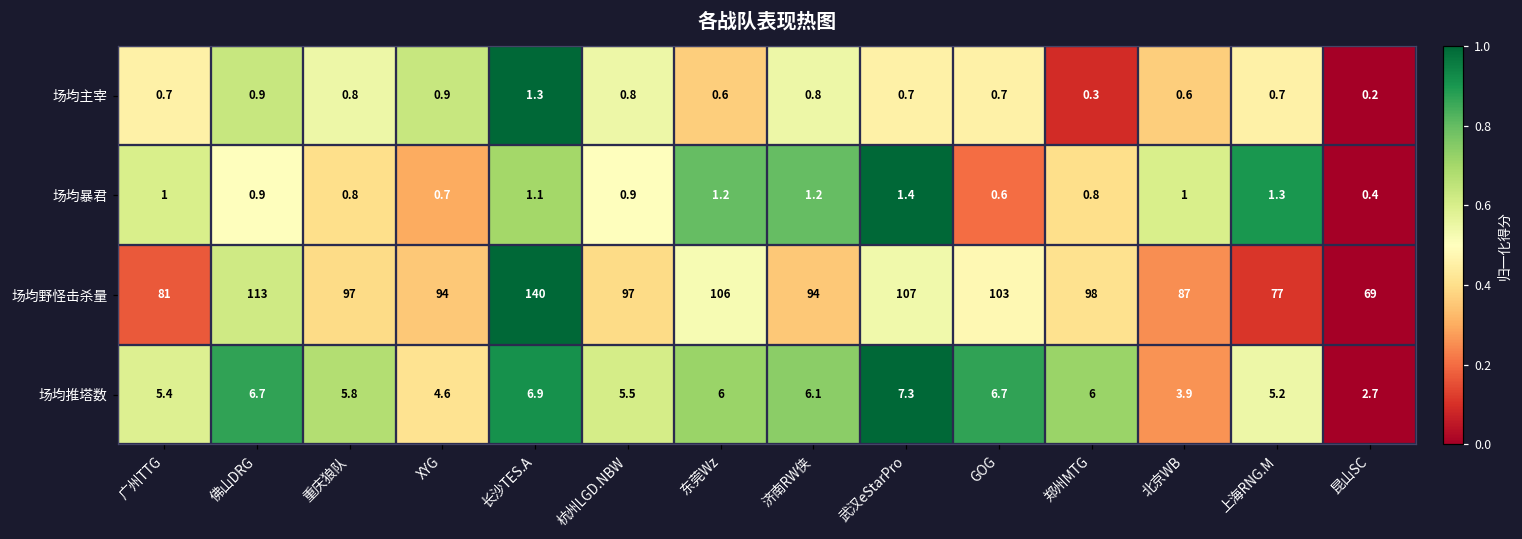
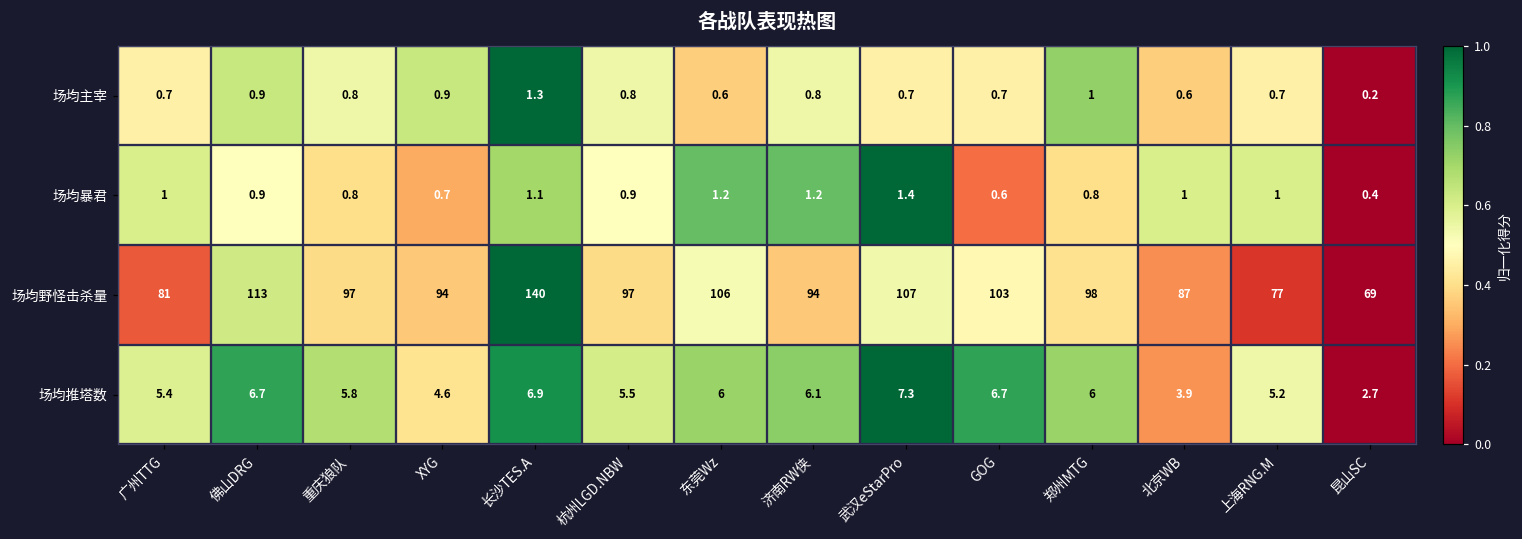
  {
    "场均主宰": {
      "广州TTG": 0.7,
      "佛山DRG": 0.9,
      "重庆狼队": 0.8,
      "XYG": 0.9,
      "长沙TES.A": 1.3,
      "杭州LGD.NBW": 0.8,
      "东莞Wz": 0.6,
      "济南RW侠": 0.8,
      "武汉eStarPro": 0.7,
      "GOG": 0.7,
-     "郑州MTG": 0.3,
+     "郑州MTG": 1,
      "北京WB": 0.6,
      "上海RNG.M": 0.7,
      "昆山SC": 0.2
    },
    "场均暴君": {
      "广州TTG": 1,
      "佛山DRG": 0.9,
      "重庆狼队": 0.8,
      "XYG": 0.7,
      "长沙TES.A": 1.1,
      "杭州LGD.NBW": 0.9,
      "东莞Wz": 1.2,
      "济南RW侠": 1.2,
      "武汉eStarPro": 1.4,
      "GOG": 0.6,
      "郑州MTG": 0.8,
      "北京WB": 1,
-     "上海RNG.M": 1.3,
+     "上海RNG.M": 1,
      "昆山SC": 0.4
    },
    "场均野怪击杀量": {
      "广州TTG": 81,
      "佛山DRG": 113,
      "重庆狼队": 97,
      "XYG": 94,
      "长沙TES.A": 140,
      "杭州LGD.NBW": 97,
      "东莞Wz": 106,
      "济南RW侠": 94,
      "武汉eStarPro": 107,
      "GOG": 103,
      "郑州MTG": 98,
      "北京WB": 87,
      "上海RNG.M": 77,
      "昆山SC": 69
    },
    "场均推塔数": {
      "广州TTG": 5.4,
      "佛山DRG": 6.7,
      "重庆狼队": 5.8,
      "XYG": 4.6,
      "长沙TES.A": 6.9,
      "杭州LGD.NBW": 5.5,
      "东莞Wz": 6,
      "济南RW侠": 6.1,
      "武汉eStarPro": 7.3,
      "GOG": 6.7,
      "郑州MTG": 6,
      "北京WB": 3.9,
      "上海RNG.M": 5.2,
      "昆山SC": 2.7
    }
  }
